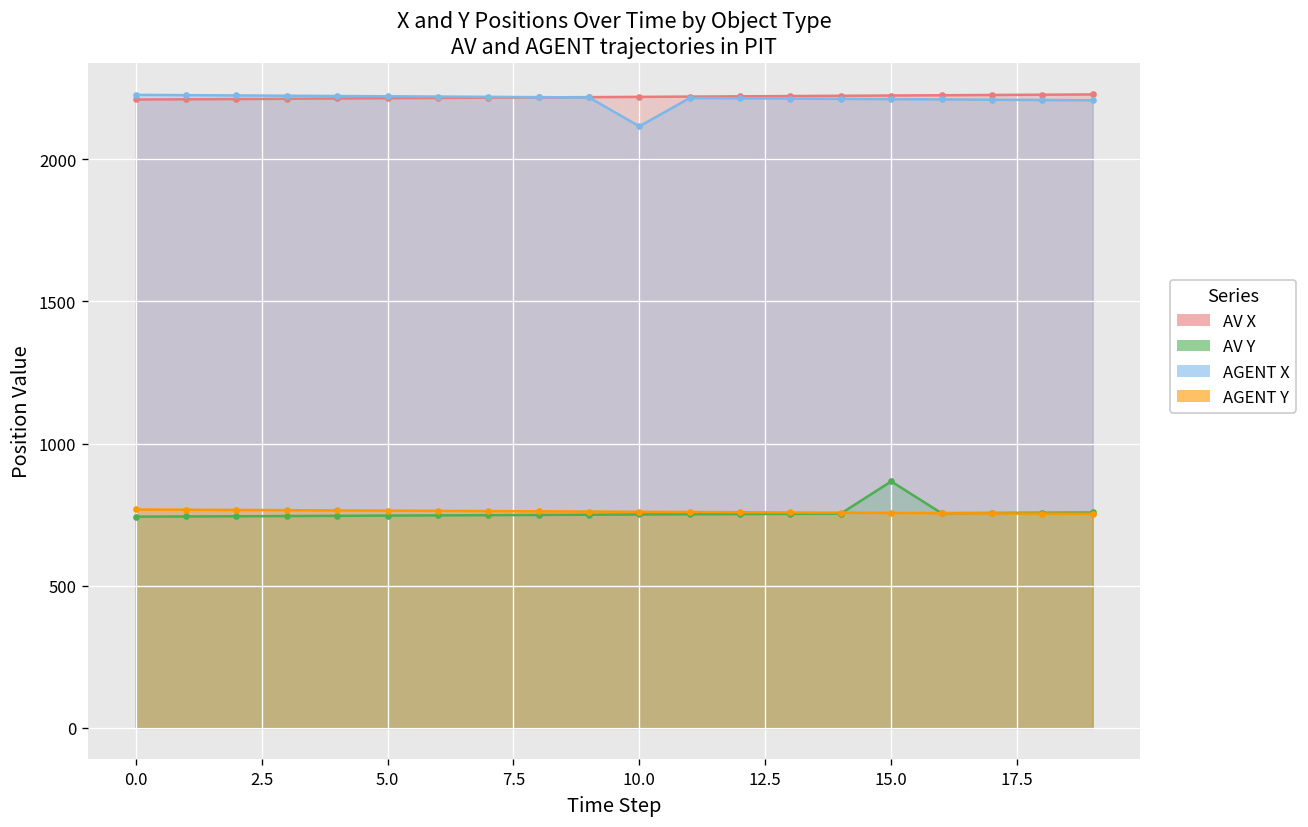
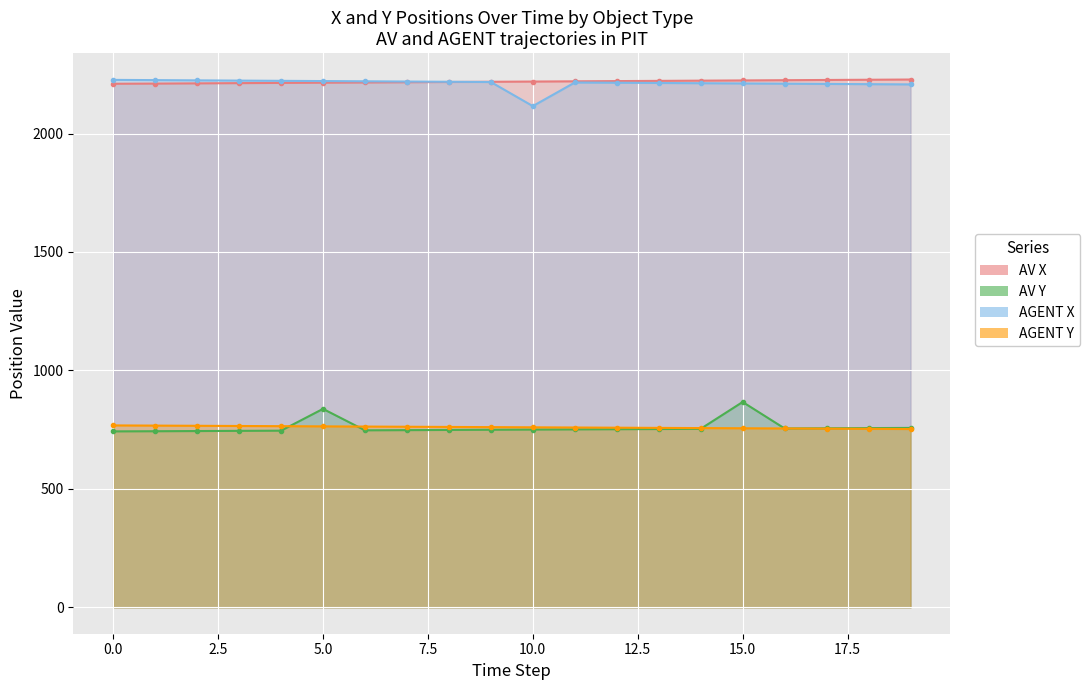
  {
    "AV Y": {
      "0.0": 740,
-     "5.0": 750,
+     "5.0": 840,
      "15.0": 870
    },
    "AGENT X": {
      "0.0": 2230,
      "10.0": 2120,
      "15.0": 2210
    }
  }
